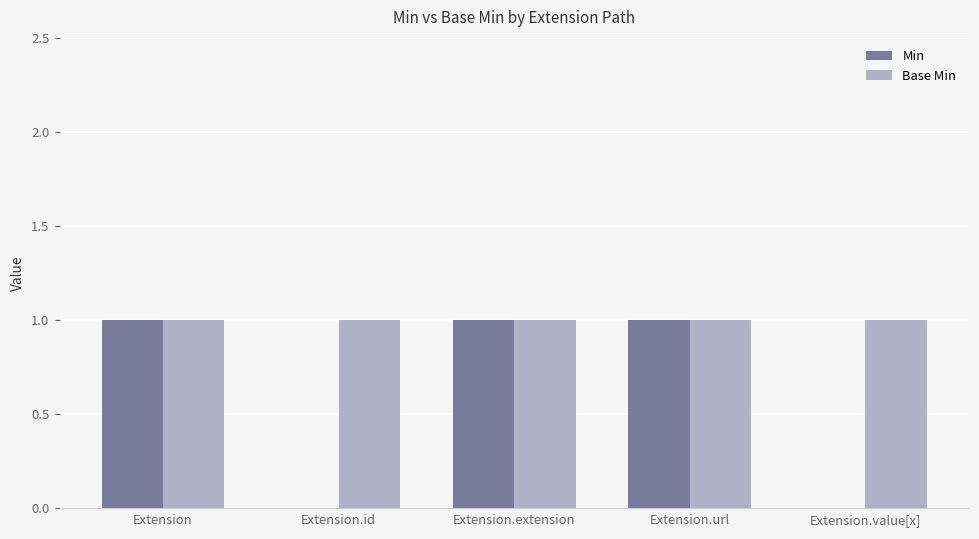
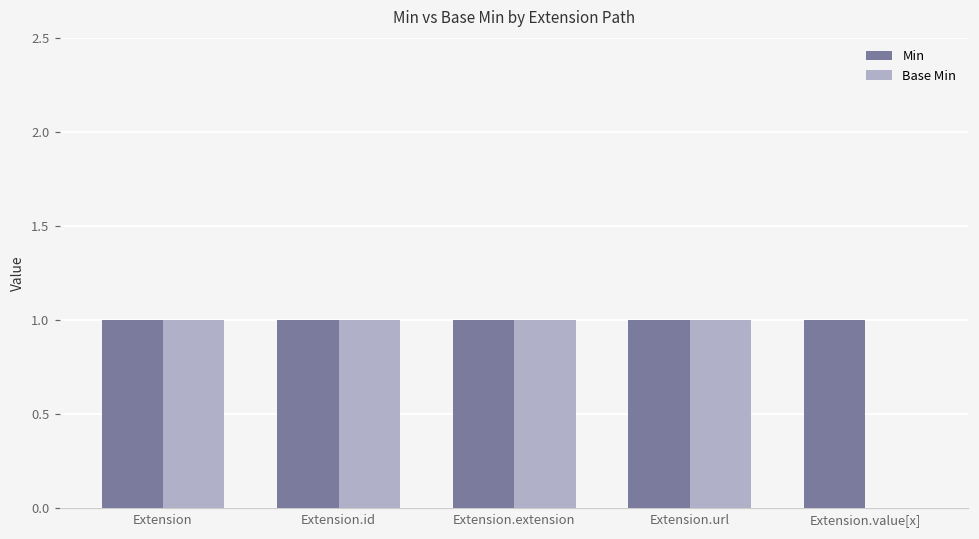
  {
    "Min": {
      "Extension": 1,
-     "Extension.id": 0,
+     "Extension.id": 1,
      "Extension.extension": 1,
      "Extension.url": 1,
-     "Extension.value[x]": 0
+     "Extension.value[x]": 1
    },
    "Base Min": {
      "Extension": 1,
      "Extension.id": 1,
      "Extension.extension": 1,
      "Extension.url": 1,
-     "Extension.value[x]": 1
+     "Extension.value[x]": 0
    }
  }
